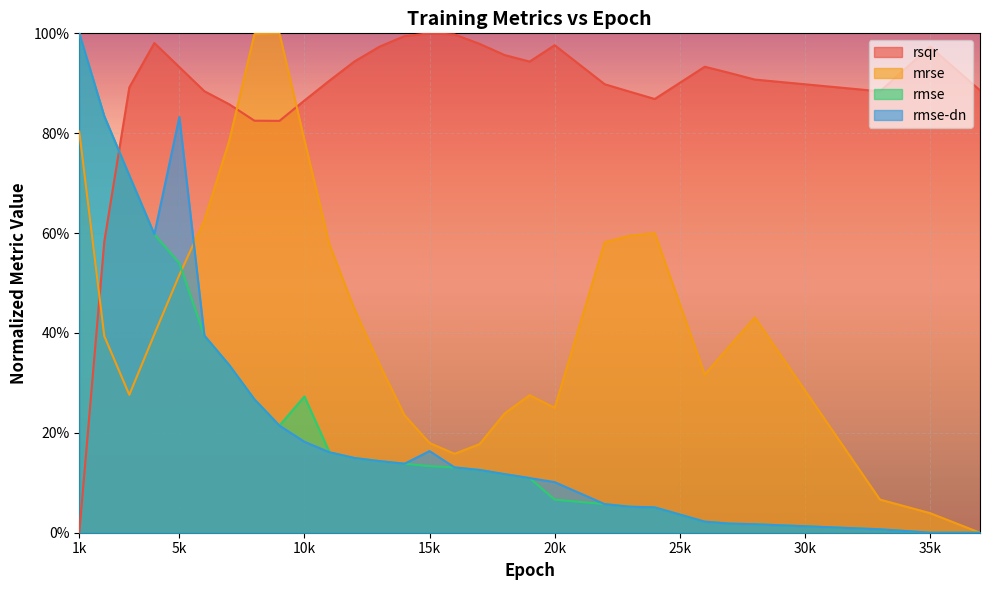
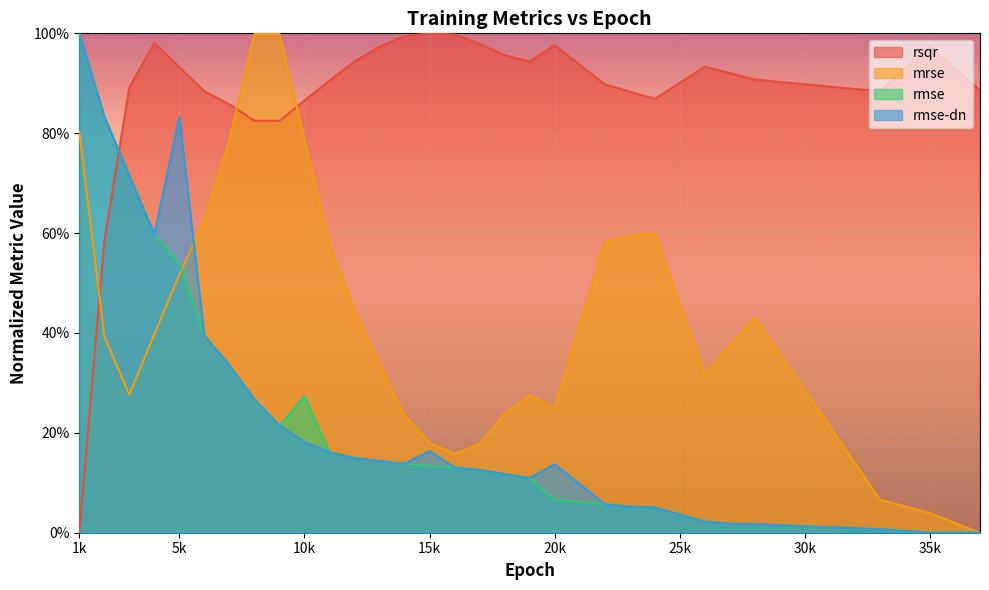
  {
    "rsqr": {
      "1k": "0%",
      "5k": "93%",
      "10k": "87%",
      "15k": "100%",
      "20k": "98%"
    },
    "mrse": {
      "1k": "80%",
      "5k": "52%",
      "10k": "79%",
      "15k": "18%",
      "20k": "25%",
      "35k": "4%"
    },
    "rmse": {
      "5k": "54%",
      "10k": "27%",
      "15k": "13%",
      "20k": "7%"
    },
    "rmse-dn": {
      "5k": "83%",
      "10k": "18%",
      "15k": "16%",
-     "20k": "10%"
+     "20k": "14%"
    }
  }
